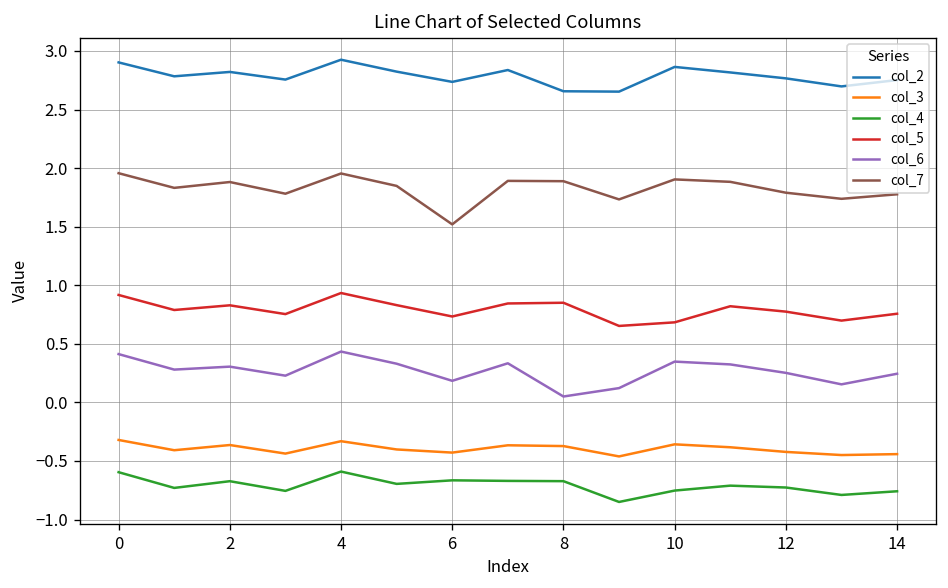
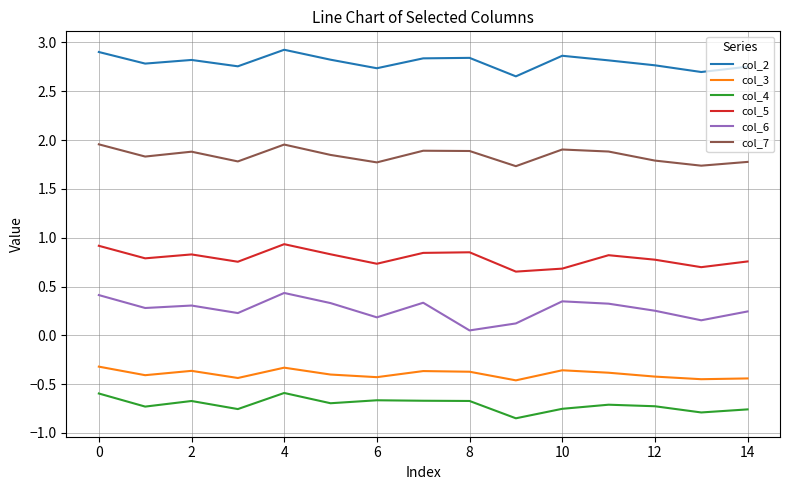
  {
    "col_2": {
      "0": 2.9,
      "2": 2.8,
      "4": 2.9,
      "6": 2.7,
-     "8": 2.7,
+     "8": 2.8,
      "10": 2.9,
      "12": 2.8
    },
    "col_3": {
      "0": -0.3,
      "2": -0.4,
      "4": -0.3,
      "6": -0.4,
      "8": -0.4,
      "10": -0.4,
      "12": -0.4,
      "14": -0.4
    },
    "col_4": {
      "0": -0.6,
      "2": -0.7,
      "4": -0.6,
      "6": -0.7,
      "8": -0.7,
      "10": -0.8,
      "12": -0.7,
      "14": -0.8
    },
    "col_5": {
      "0": 0.9,
      "2": 0.8,
      "4": 0.9,
      "6": 0.7,
      "8": 0.9,
      "10": 0.7,
      "12": 0.8,
      "14": 0.8
    },
    "col_6": {
      "0": 0.4,
      "2": 0.3,
      "4": 0.4,
      "6": 0.2,
      "8": 0.1,
      "10": 0.3,
      "12": 0.3,
      "14": 0.2
    },
    "col_7": {
      "0": 2.0,
      "2": 1.9,
      "4": 2.0,
-     "6": 1.5,
+     "6": 1.8,
      "8": 1.9,
      "10": 1.9,
      "12": 1.8,
      "14": 1.8
    }
  }
